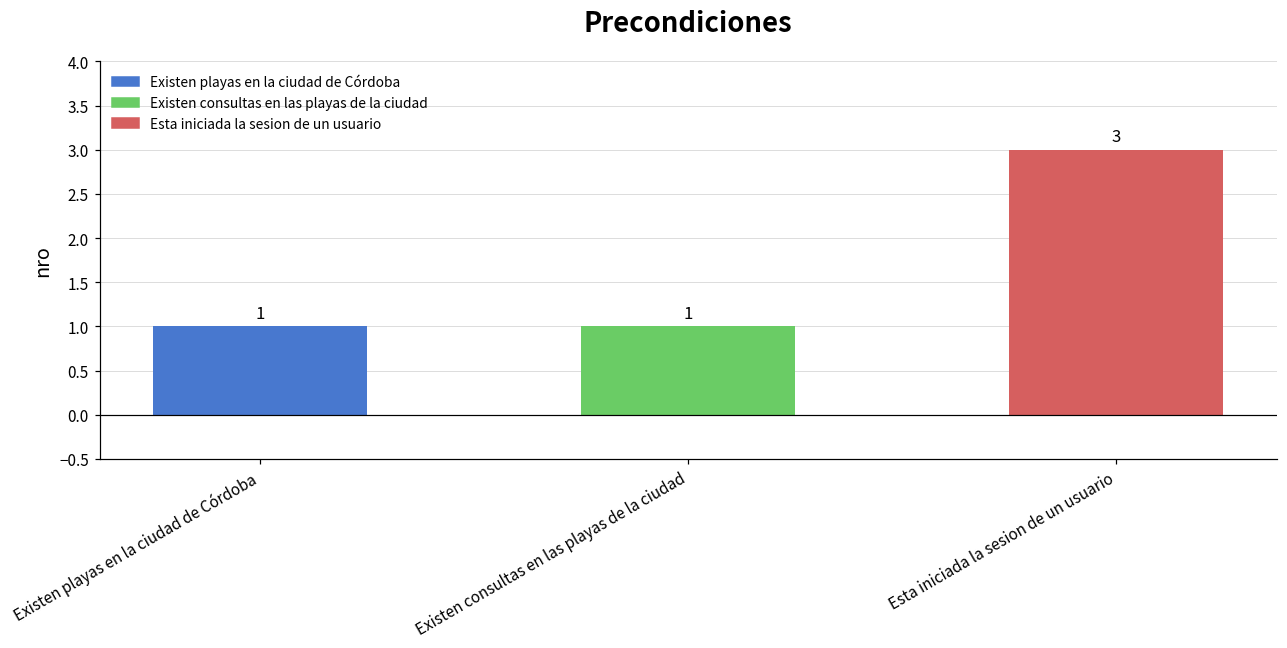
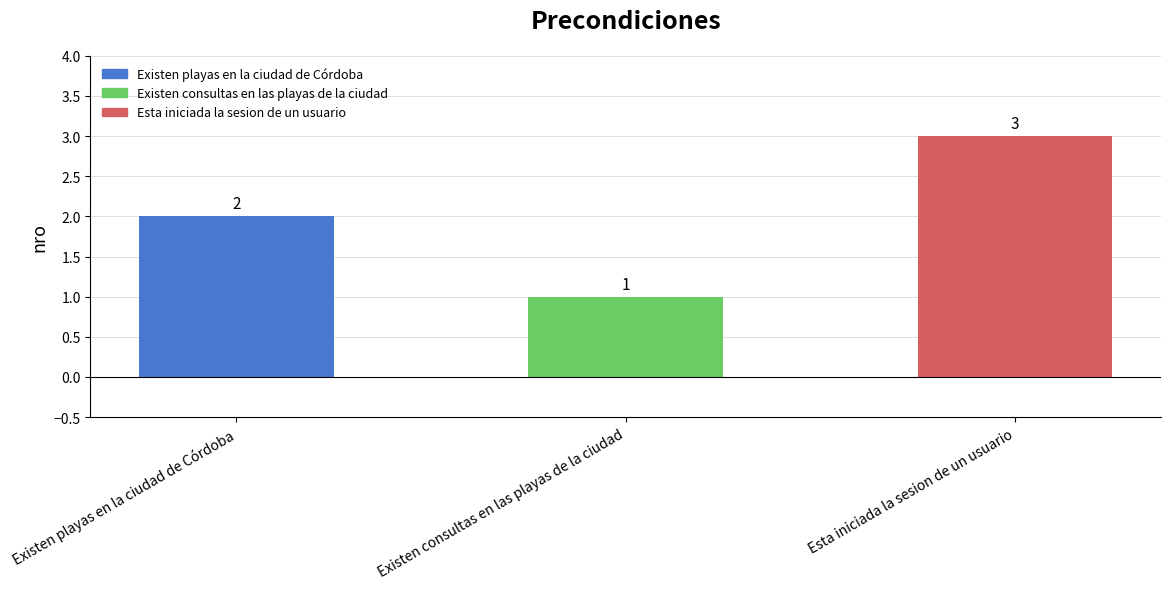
  {
-   "Existen playas en la ciudad de Córdoba": 1,
+   "Existen playas en la ciudad de Córdoba": 2,
    "Existen consultas en las playas de la ciudad": 1,
    "Esta iniciada la sesion de un usuario": 3
  }
